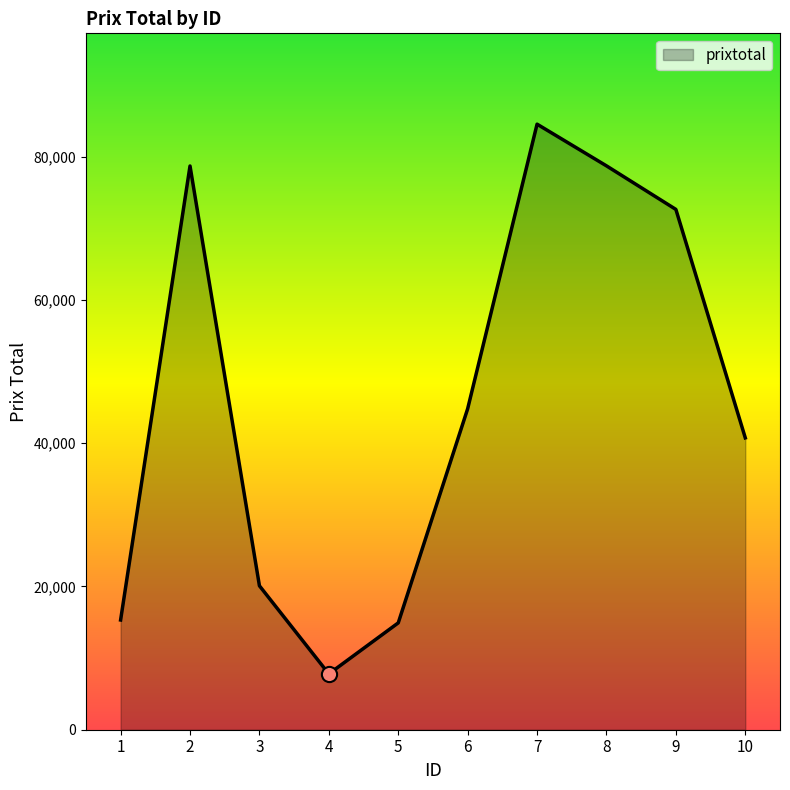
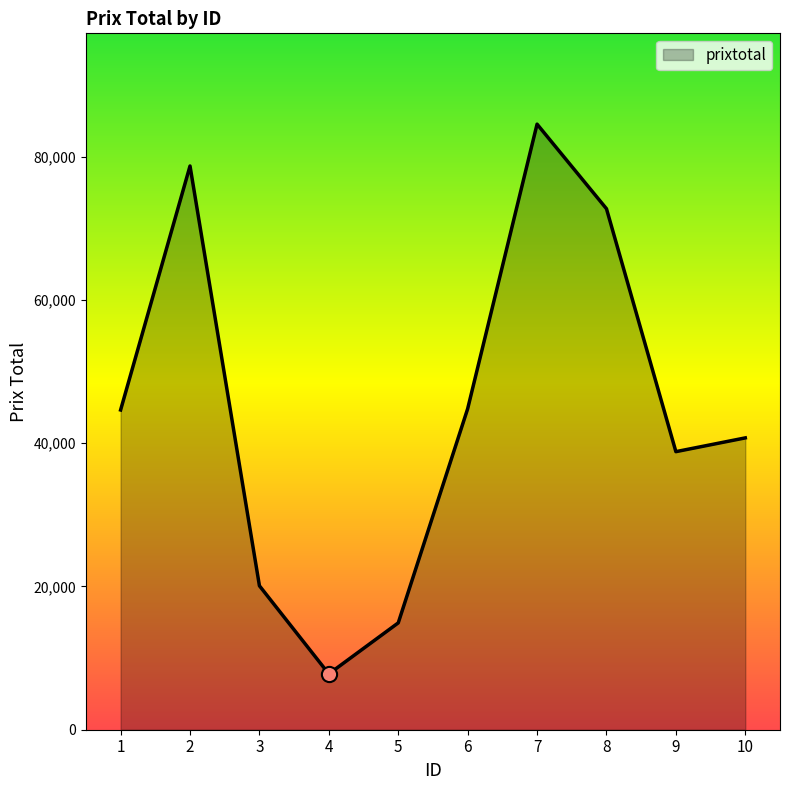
  {
    "prixtotal": {
-     "1": "15,000",
+     "1": "45,000",
      "2": "79,000",
      "3": "20,000",
      "5": "15,000",
      "6": "45,000",
      "7": "85,000",
-     "8": "79,000",
-     "9": "73,000",
+     "8": "73,000",
+     "9": "39,000",
      "10": "41,000"
    }
  }
